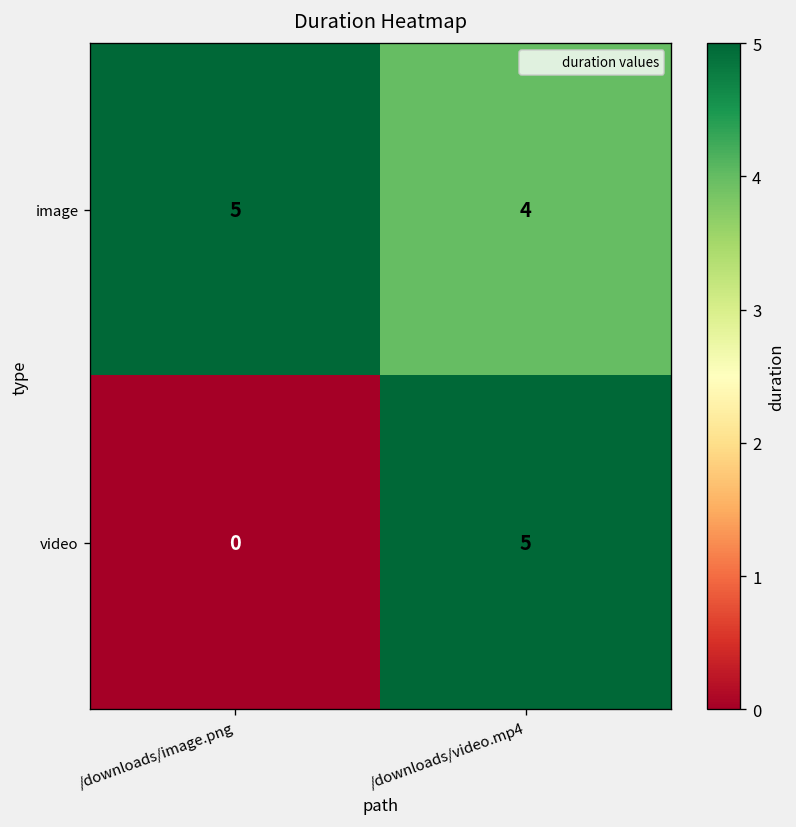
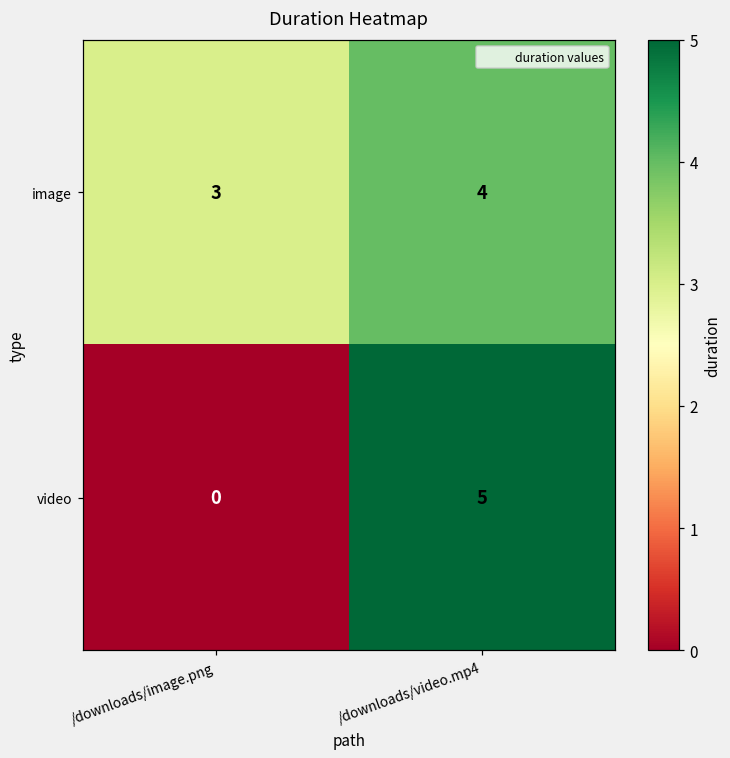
  {
    "image": {
-     "/downloads/image.png": 5,
+     "/downloads/image.png": 3,
      "/downloads/video.mp4": 4
    },
    "video": {
      "/downloads/image.png": 0,
      "/downloads/video.mp4": 5
    }
  }
